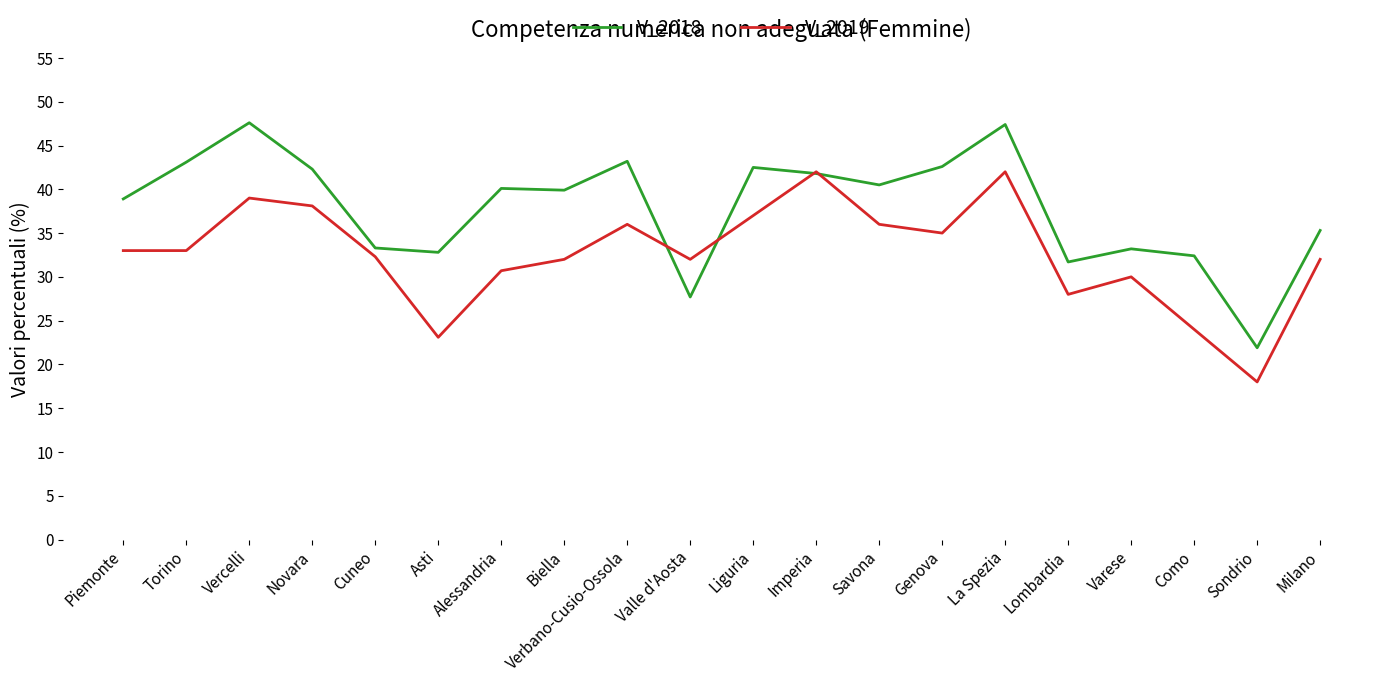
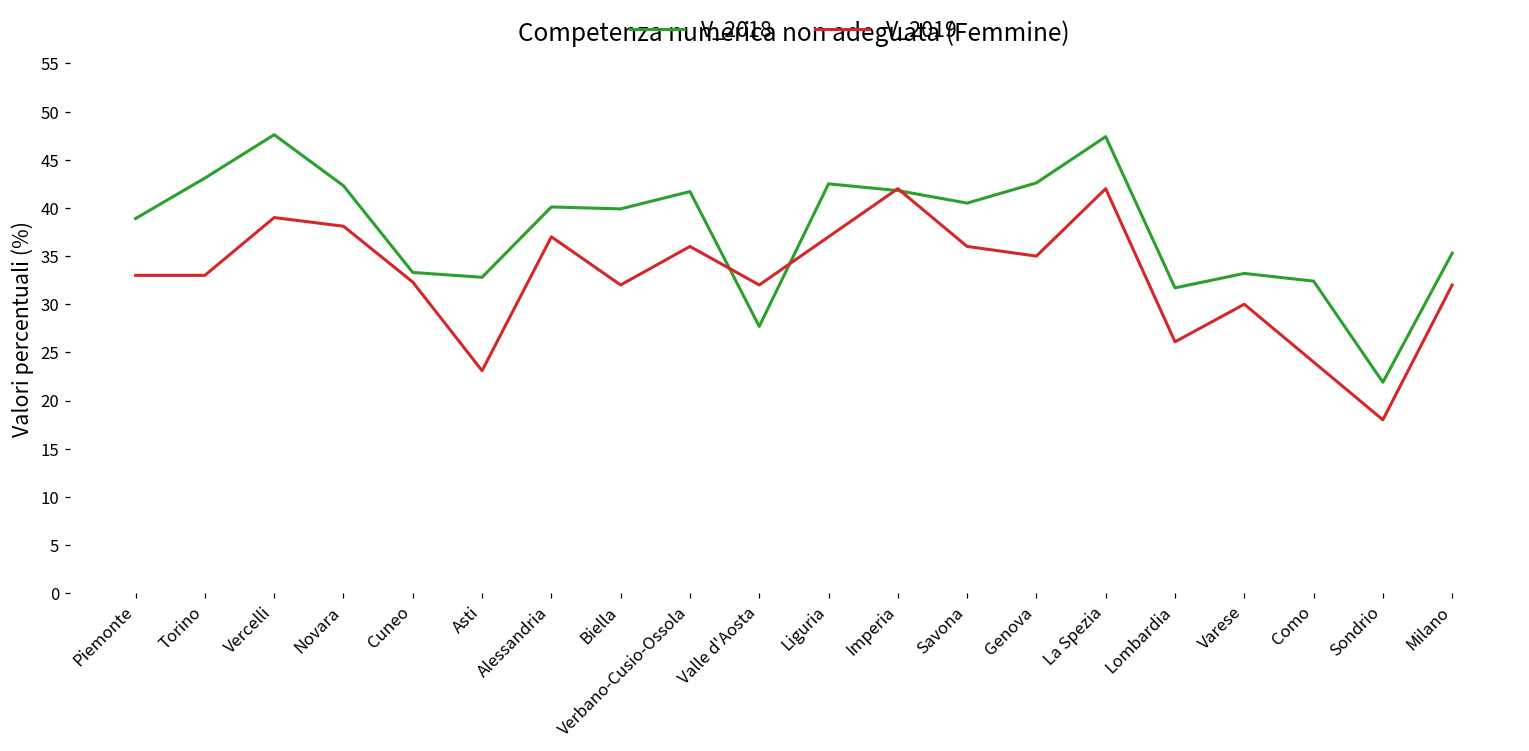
  {
    "V_2018": {
      "Piemonte": 39,
      "Torino": 43,
      "Vercelli": 48,
      "Novara": 42,
      "Cuneo": 33,
      "Asti": 33,
      "Alessandria": 40,
      "Biella": 40,
-     "Verbano-Cusio-Ossola": 43,
+     "Verbano-Cusio-Ossola": 42,
      "Valle d'Aosta": 28,
      "Liguria": 43,
      "Savona": 41,
      "Genova": 43,
      "La Spezia": 47,
      "Lombardia": 32,
      "Varese": 33,
      "Como": 32,
      "Sondrio": 22,
      "Milano": 35
    },
    "V_2019": {
      "Piemonte": 33,
      "Torino": 33,
      "Vercelli": 39,
      "Novara": 38,
      "Cuneo": 32,
      "Asti": 23,
-     "Alessandria": 31,
+     "Alessandria": 37,
      "Biella": 32,
      "Verbano-Cusio-Ossola": 36,
      "Valle d'Aosta": 32,
      "Liguria": 37,
      "Savona": 36,
      "Genova": 35,
      "La Spezia": 42,
-     "Lombardia": 28,
+     "Lombardia": 26,
      "Varese": 30,
      "Como": 24,
      "Sondrio": 18,
      "Milano": 32
    }
  }
